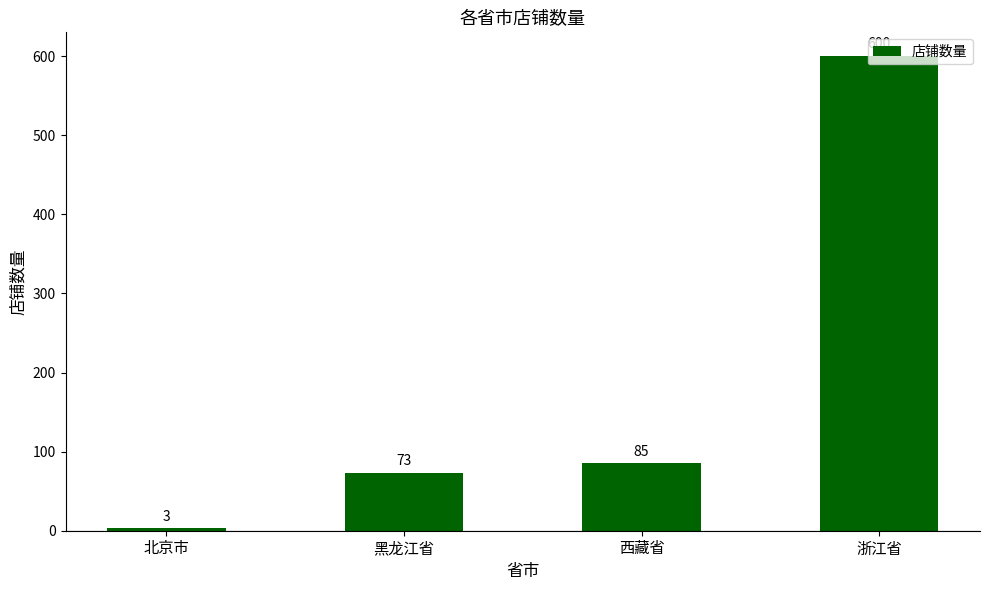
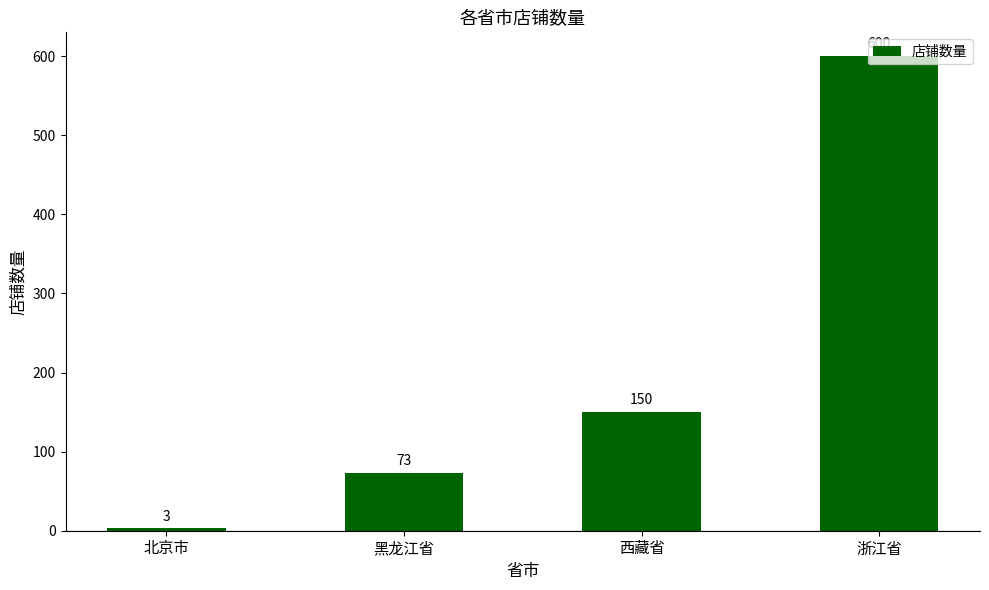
  {
    "北京市": 3,
    "黑龙江省": 73,
-   "西藏省": 85
+   "西藏省": 150
  }
